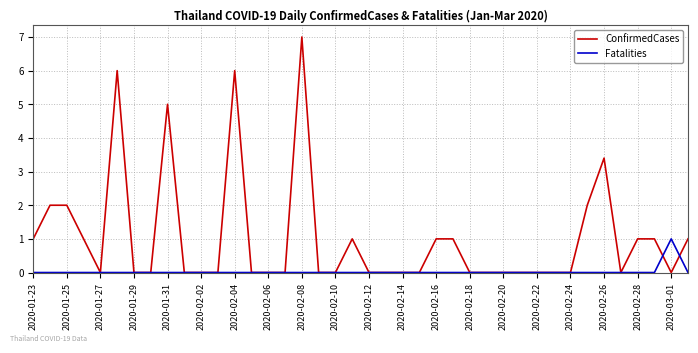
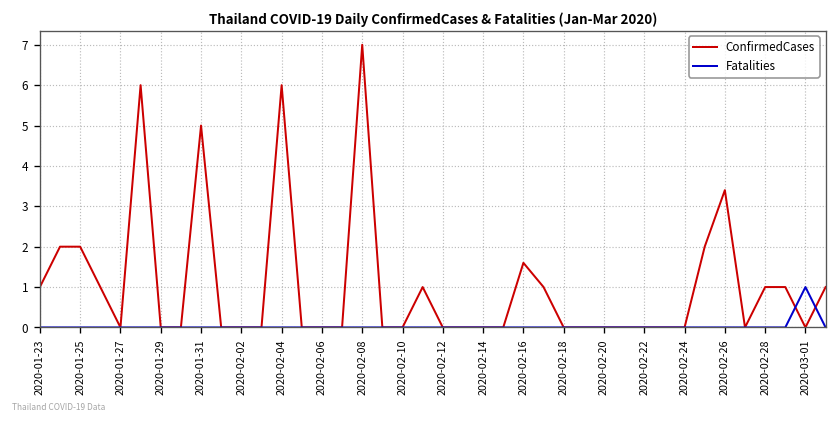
  {
    "ConfirmedCases": {
      "2020-01-23": 1.0,
      "2020-01-25": 2.0,
      "2020-01-31": 5.0,
      "2020-02-04": 6.0,
      "2020-02-08": 7.0,
-     "2020-02-16": 1.0,
+     "2020-02-16": 1.6,
      "2020-02-26": 3.4,
      "2020-02-28": 1.0,
      "2020-03-01": 0.0
    },
    "Fatalities": {
      "2020-01-23": 0.0,
      "2020-01-25": 0.0,
      "2020-01-31": 0.0,
      "2020-02-04": 0.0,
      "2020-02-08": 0.0,
      "2020-02-16": 0.0,
      "2020-02-26": 0.0,
      "2020-02-28": 0.0,
      "2020-03-01": 1.0
    }
  }
